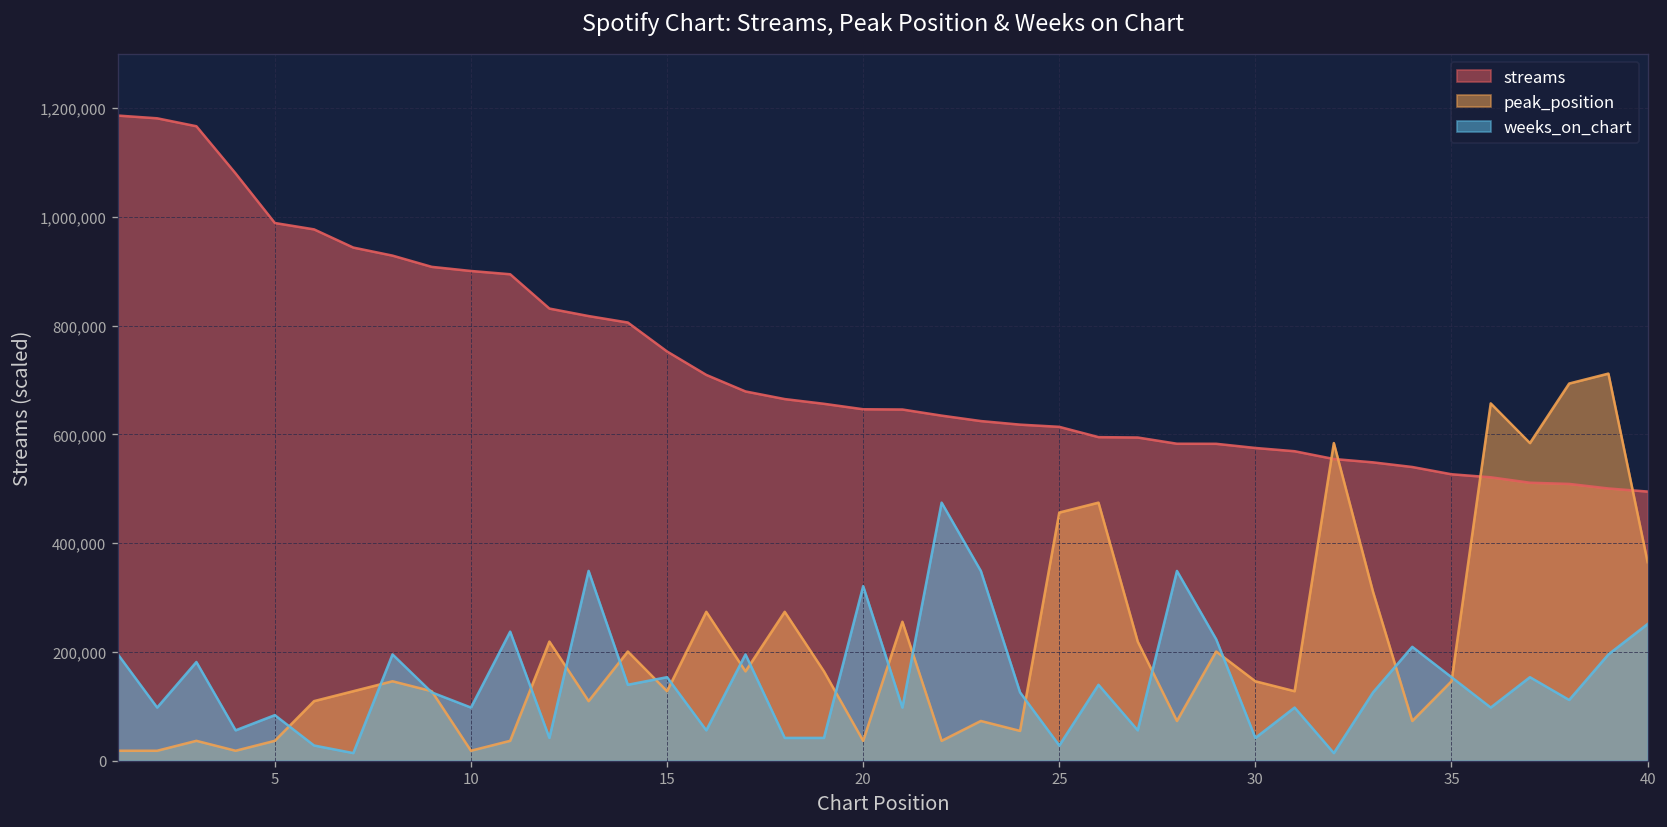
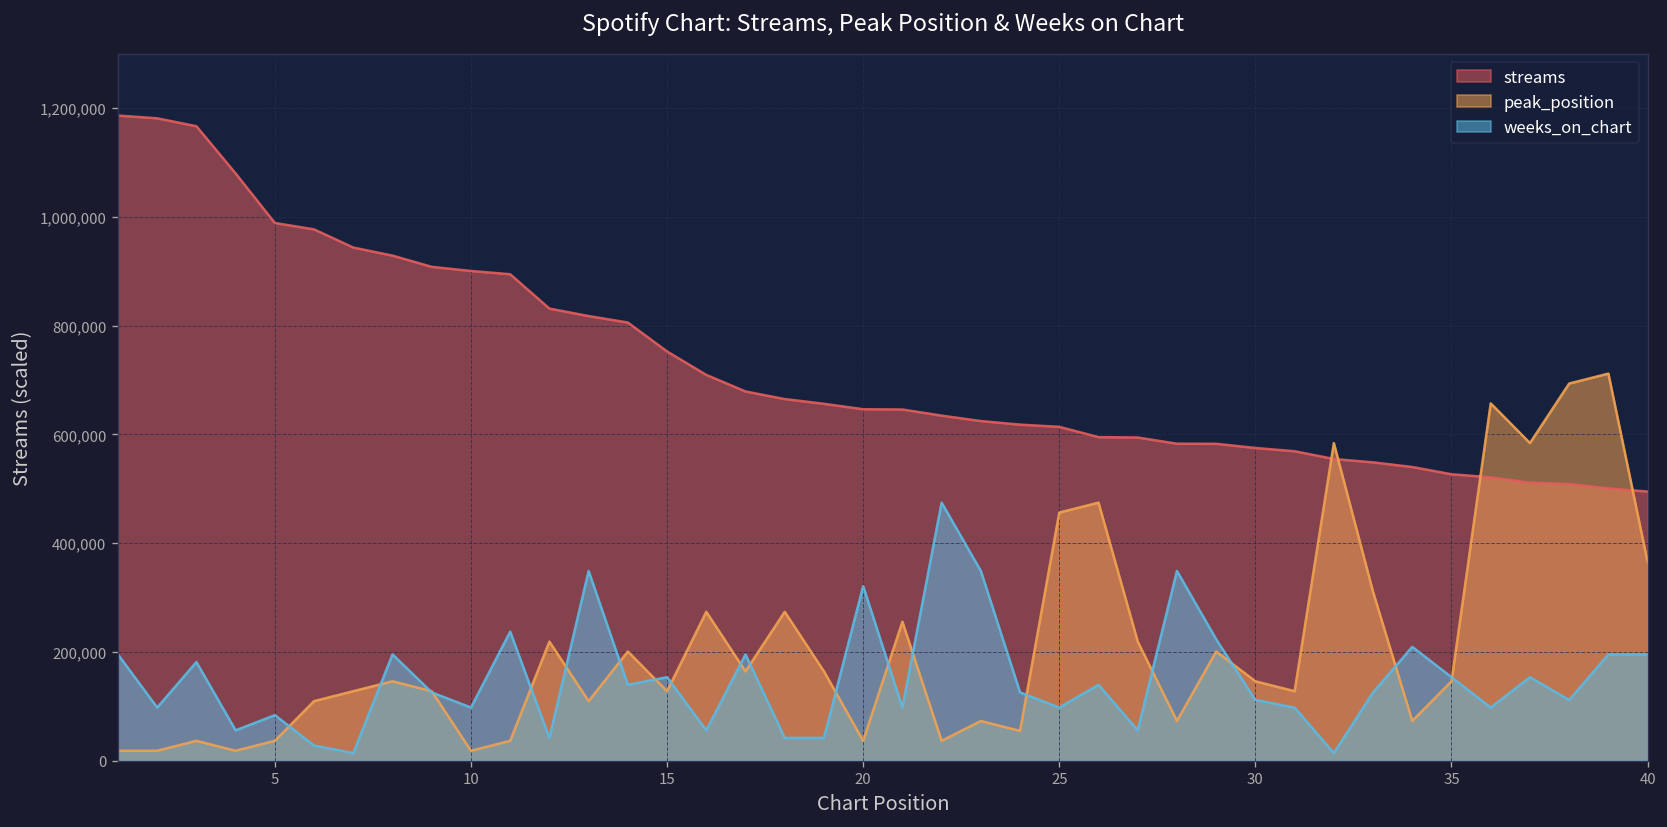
  {
    "weeks_on_chart": {
      "5": "80,000",
      "10": "100,000",
      "15": "150,000",
      "20": "320,000",
-     "25": "30,000",
-     "30": "40,000",
+     "25": "100,000",
+     "30": "110,000",
      "35": "150,000",
-     "40": "250,000"
+     "40": "200,000"
    }
  }
